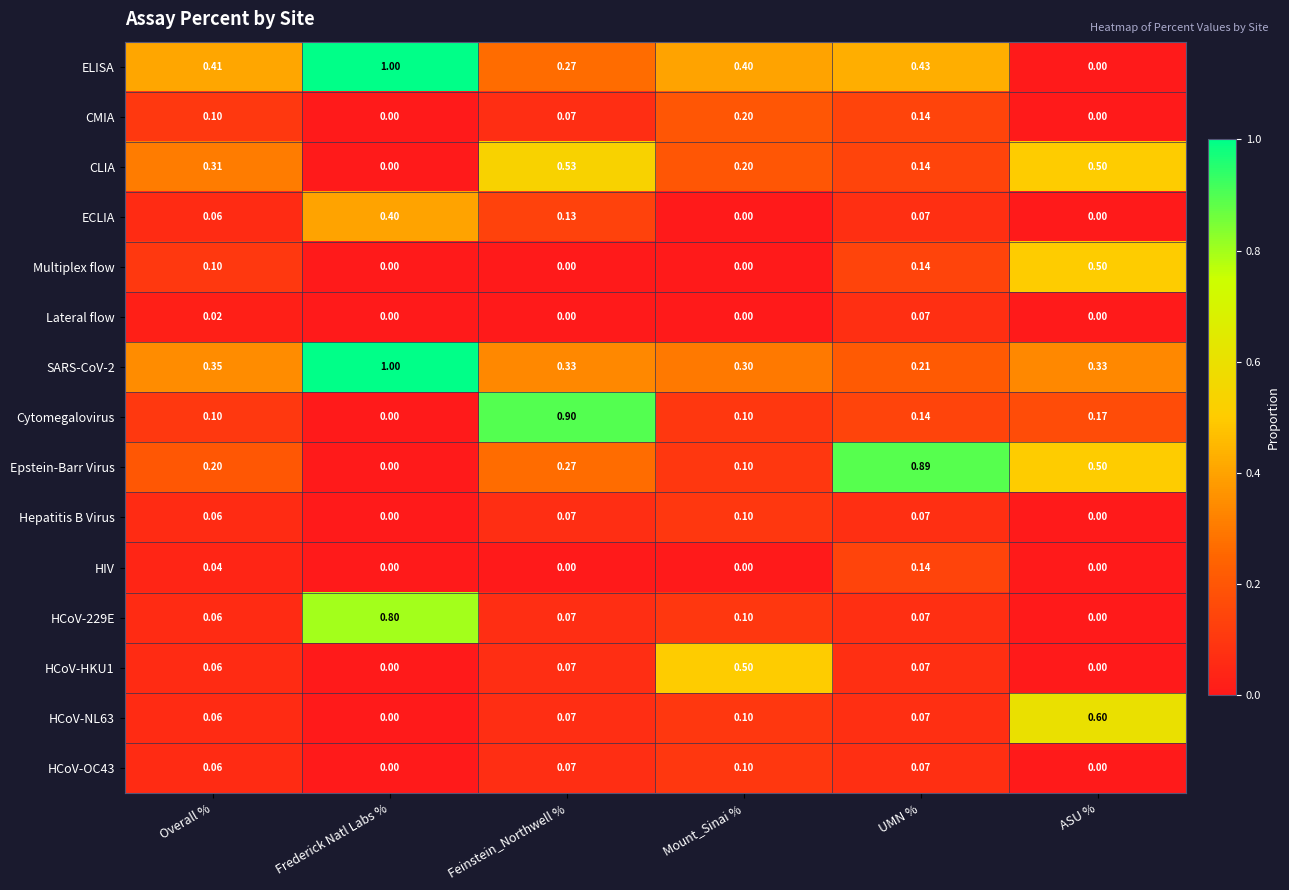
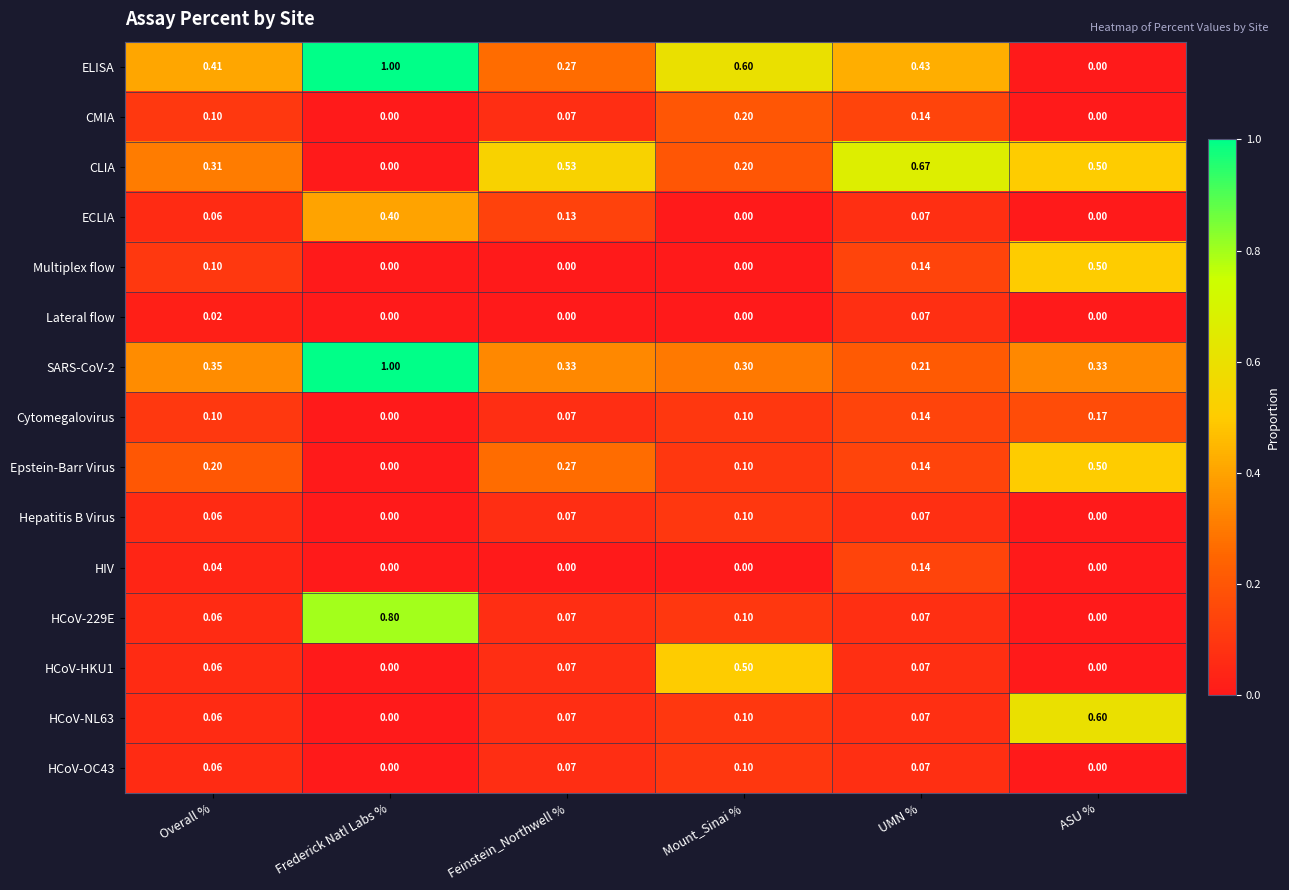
  {
    "ELISA": {
      "Overall %": 0.41,
      "Frederick Natl Labs %": 1.00,
      "Feinstein_Northwell %": 0.27,
-     "Mount_Sinai %": 0.40,
+     "Mount_Sinai %": 0.60,
      "UMN %": 0.43,
      "ASU %": 0.00
    },
    "CMIA": {
      "Overall %": 0.10,
      "Frederick Natl Labs %": 0.00,
      "Feinstein_Northwell %": 0.07,
      "Mount_Sinai %": 0.20,
      "UMN %": 0.14,
      "ASU %": 0.00
    },
    "CLIA": {
      "Overall %": 0.31,
      "Frederick Natl Labs %": 0.00,
      "Feinstein_Northwell %": 0.53,
      "Mount_Sinai %": 0.20,
-     "UMN %": 0.14,
+     "UMN %": 0.67,
      "ASU %": 0.50
    },
    "ECLIA": {
      "Overall %": 0.06,
      "Frederick Natl Labs %": 0.40,
      "Feinstein_Northwell %": 0.13,
      "Mount_Sinai %": 0.00,
      "UMN %": 0.07,
      "ASU %": 0.00
    },
    "Multiplex flow": {
      "Overall %": 0.10,
      "Frederick Natl Labs %": 0.00,
      "Feinstein_Northwell %": 0.00,
      "Mount_Sinai %": 0.00,
      "UMN %": 0.14,
      "ASU %": 0.50
    },
    "Lateral flow": {
      "Overall %": 0.02,
      "Frederick Natl Labs %": 0.00,
      "Feinstein_Northwell %": 0.00,
      "Mount_Sinai %": 0.00,
      "UMN %": 0.07,
      "ASU %": 0.00
    },
    "SARS-CoV-2": {
      "Overall %": 0.35,
      "Frederick Natl Labs %": 1.00,
      "Feinstein_Northwell %": 0.33,
      "Mount_Sinai %": 0.30,
      "UMN %": 0.21,
      "ASU %": 0.33
    },
    "Cytomegalovirus": {
      "Overall %": 0.10,
      "Frederick Natl Labs %": 0.00,
-     "Feinstein_Northwell %": 0.90,
+     "Feinstein_Northwell %": 0.07,
      "Mount_Sinai %": 0.10,
      "UMN %": 0.14,
      "ASU %": 0.17
    },
    "Epstein-Barr Virus": {
      "Overall %": 0.20,
      "Frederick Natl Labs %": 0.00,
      "Feinstein_Northwell %": 0.27,
      "Mount_Sinai %": 0.10,
-     "UMN %": 0.89,
+     "UMN %": 0.14,
      "ASU %": 0.50
    },
    "Hepatitis B Virus": {
      "Overall %": 0.06,
      "Frederick Natl Labs %": 0.00,
      "Feinstein_Northwell %": 0.07,
      "Mount_Sinai %": 0.10,
      "UMN %": 0.07,
      "ASU %": 0.00
    },
    "HIV": {
      "Overall %": 0.04,
      "Frederick Natl Labs %": 0.00,
      "Feinstein_Northwell %": 0.00,
      "Mount_Sinai %": 0.00,
      "UMN %": 0.14,
      "ASU %": 0.00
    },
    "HCoV-229E": {
      "Overall %": 0.06,
      "Frederick Natl Labs %": 0.80,
      "Feinstein_Northwell %": 0.07,
      "Mount_Sinai %": 0.10,
      "UMN %": 0.07,
      "ASU %": 0.00
    },
    "HCoV-HKU1": {
      "Overall %": 0.06,
      "Frederick Natl Labs %": 0.00,
      "Feinstein_Northwell %": 0.07,
      "Mount_Sinai %": 0.50,
      "UMN %": 0.07,
      "ASU %": 0.00
    },
    "HCoV-NL63": {
      "Overall %": 0.06,
      "Frederick Natl Labs %": 0.00,
      "Feinstein_Northwell %": 0.07,
      "Mount_Sinai %": 0.10,
      "UMN %": 0.07,
      "ASU %": 0.60
    },
    "HCoV-OC43": {
      "Overall %": 0.06,
      "Frederick Natl Labs %": 0.00,
      "Feinstein_Northwell %": 0.07,
      "Mount_Sinai %": 0.10,
      "UMN %": 0.07,
      "ASU %": 0.00
    }
  }
